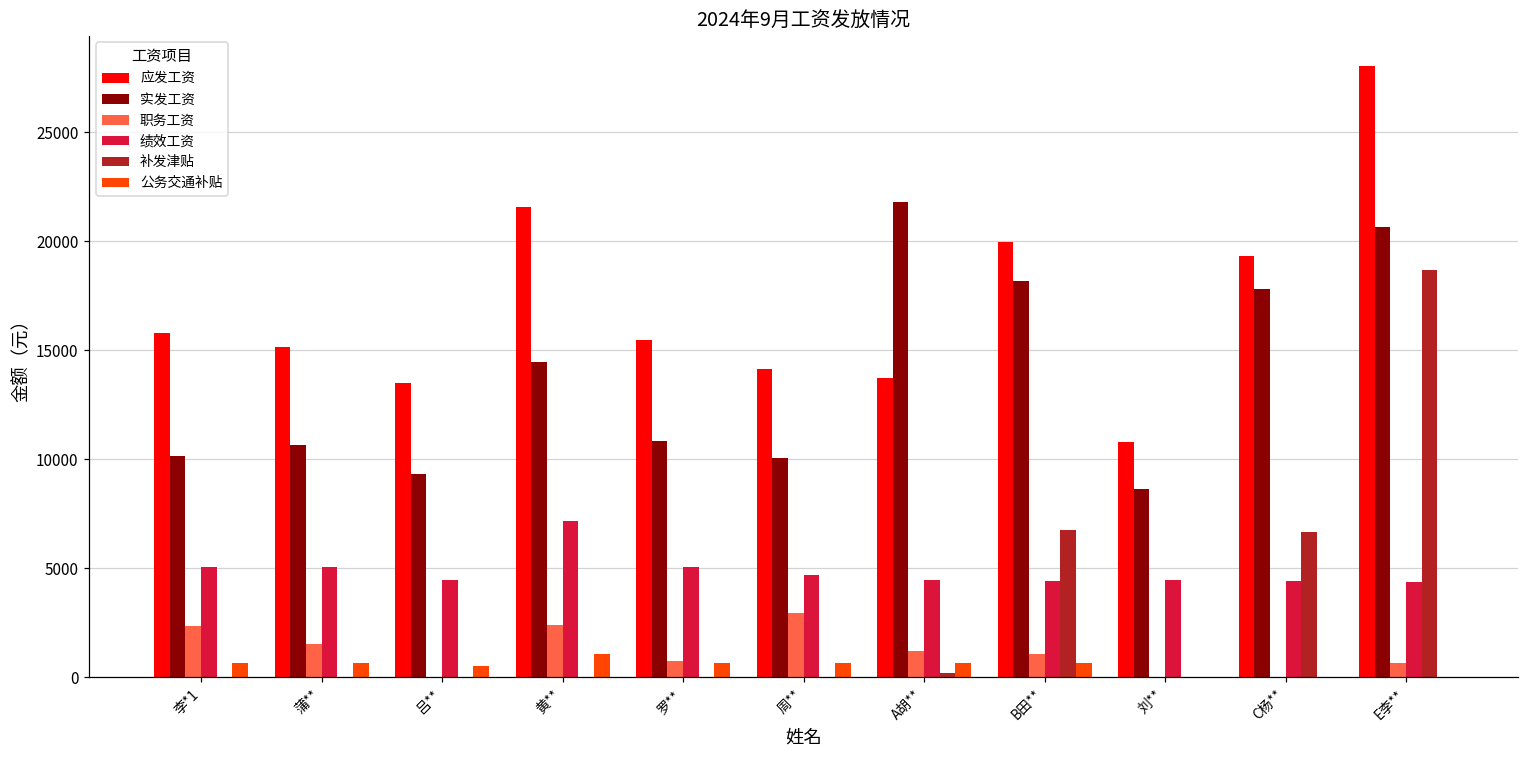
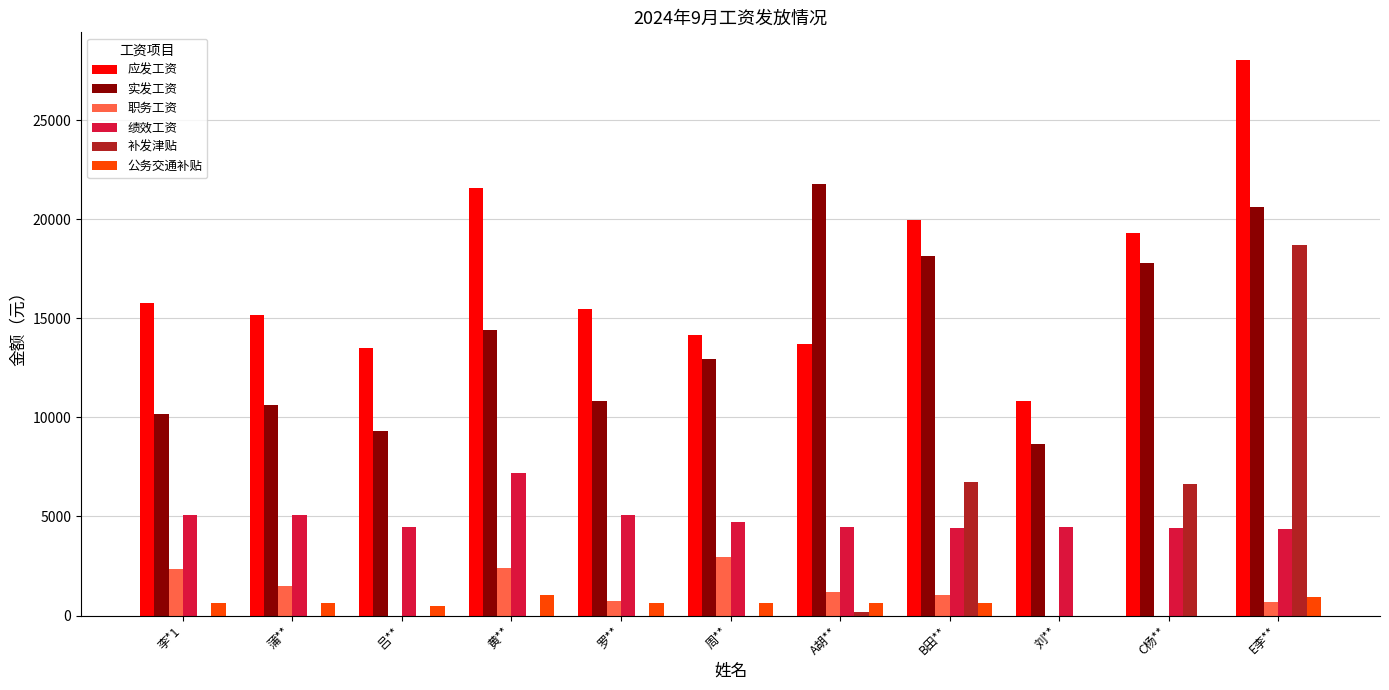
  {
    "应发工资": {
      "李*1": 15800,
      "蒲**": 15200,
      "吕**": 13500,
      "黄**": 21600,
      "罗**": 15500,
      "周**": 14200,
      "A胡**": 13700,
      "B田**": 20000,
      "刘**": 10800,
      "C杨**": 19300,
      "E李**": 28000
    },
    "实发工资": {
      "李*1": 10200,
      "蒲**": 10600,
      "吕**": 9300,
      "黄**": 14400,
      "罗**": 10800,
-     "周**": 10100,
+     "周**": 12900,
      "A胡**": 21800,
      "B田**": 18200,
      "刘**": 8600,
      "C杨**": 17800,
      "E李**": 20600
    },
    "职务工资": {
      "李*1": 2300,
      "蒲**": 1500,
      "吕**": 0,
      "黄**": 2400,
      "罗**": 700,
      "周**": 3000,
      "A胡**": 1200,
      "B田**": 1100,
      "刘**": 0,
      "C杨**": 0,
      "E李**": 700
    },
    "公务交通补贴": {
      "李*1": 700,
      "蒲**": 700,
      "吕**": 500,
      "黄**": 1000,
      "罗**": 700,
      "周**": 700,
      "A胡**": 700,
      "B田**": 700,
      "刘**": 0,
      "C杨**": 0,
-     "E李**": 0
+     "E李**": 900
    }
  }
